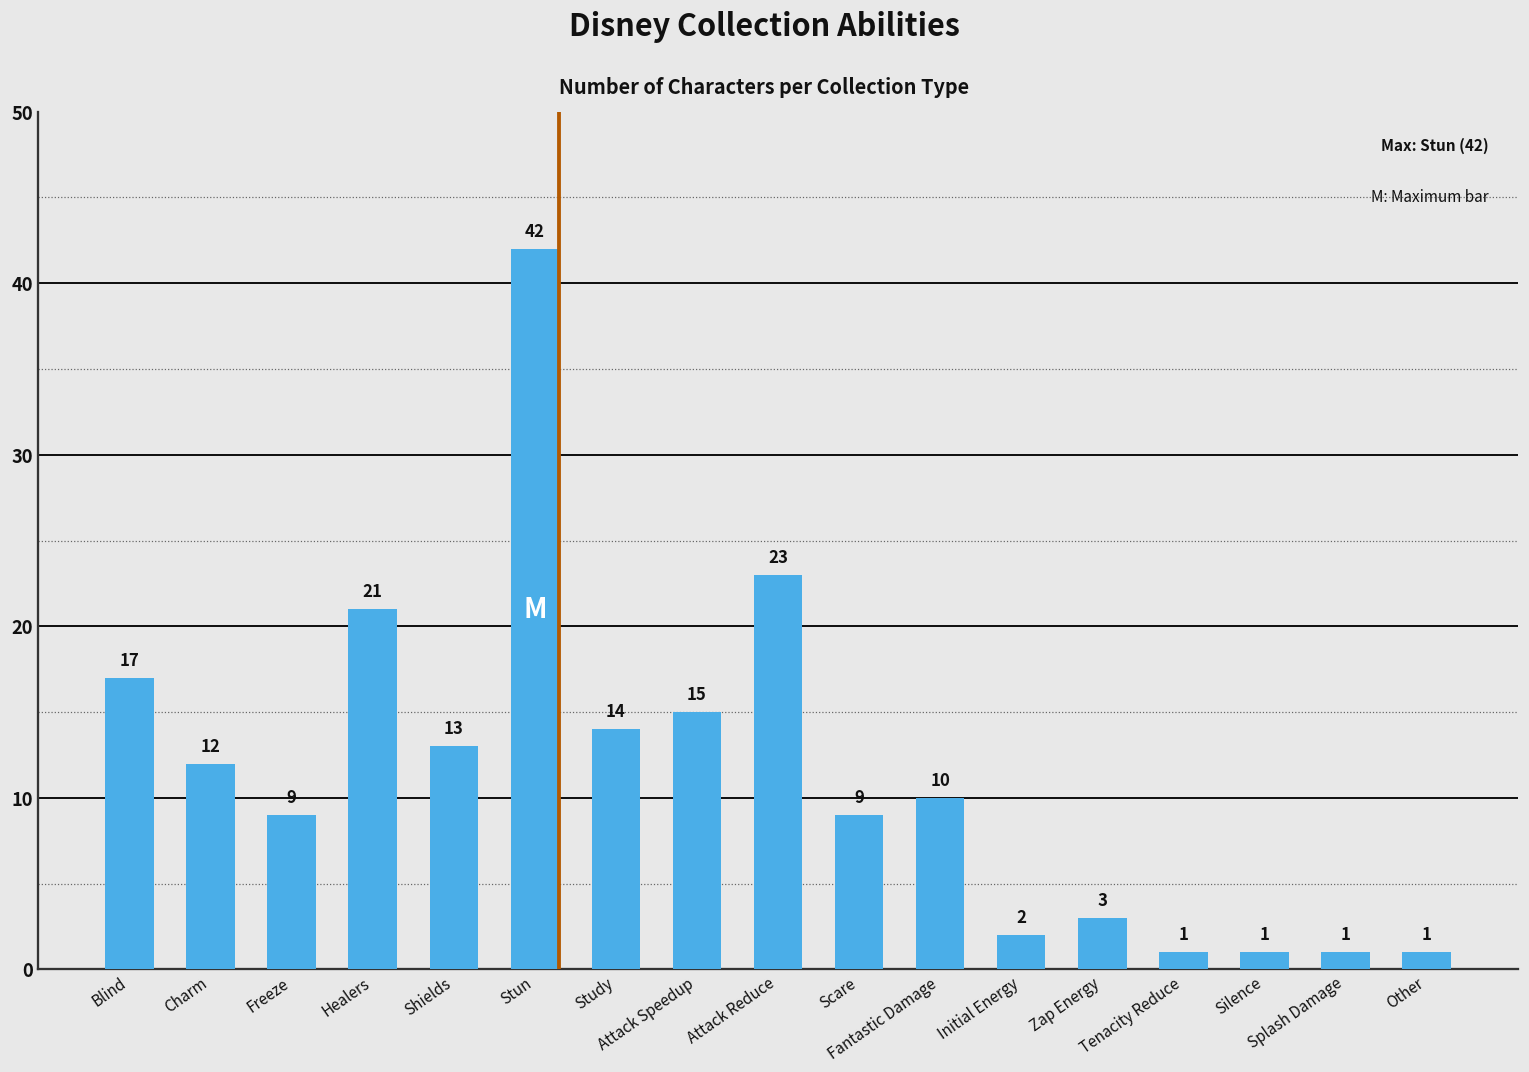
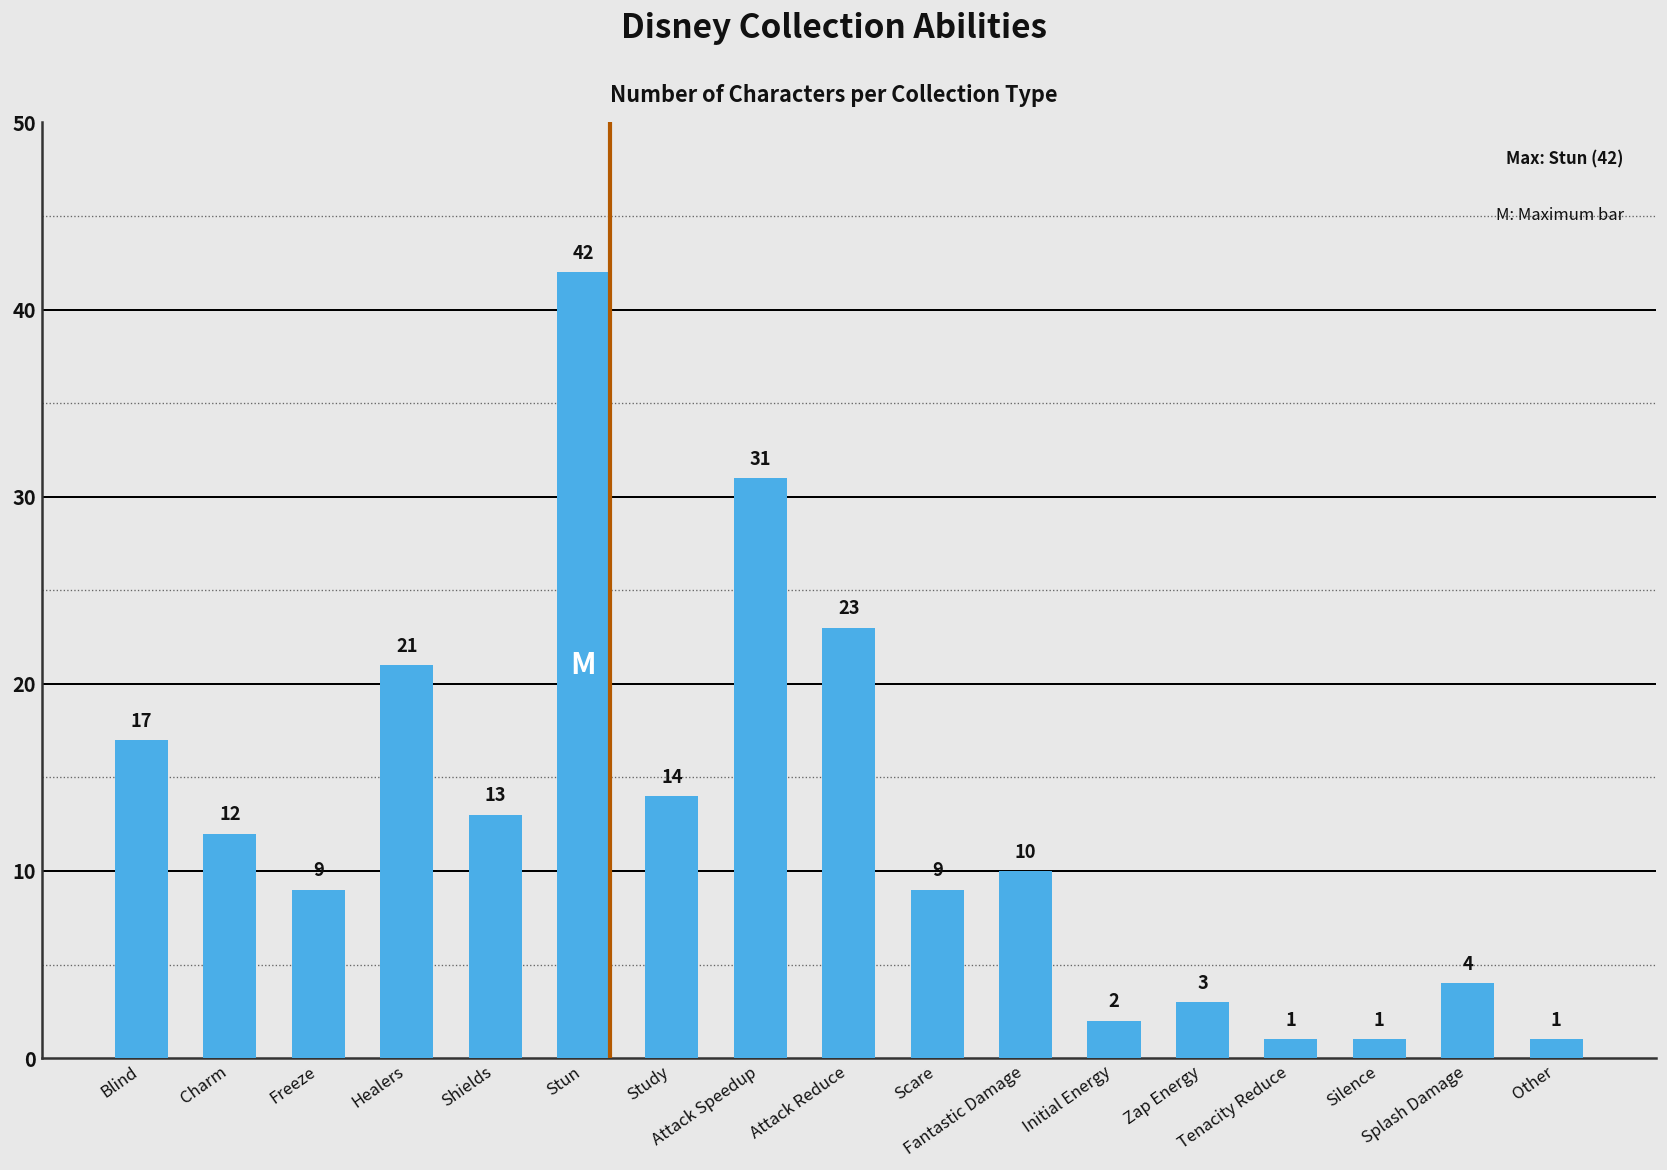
  {
    "Blind": 17,
    "Charm": 12,
    "Freeze": 9,
    "Healers": 21,
    "Shields": 13,
    "Stun": 42,
    "Study": 14,
-   "Attack Speedup": 15,
+   "Attack Speedup": 31,
    "Attack Reduce": 23,
    "Scare": 9,
    "Fantastic Damage": 10,
    "Initial Energy": 2,
    "Zap Energy": 3,
    "Tenacity Reduce": 1,
    "Silence": 1,
-   "Splash Damage": 1,
+   "Splash Damage": 4,
    "Other": 1
  }
